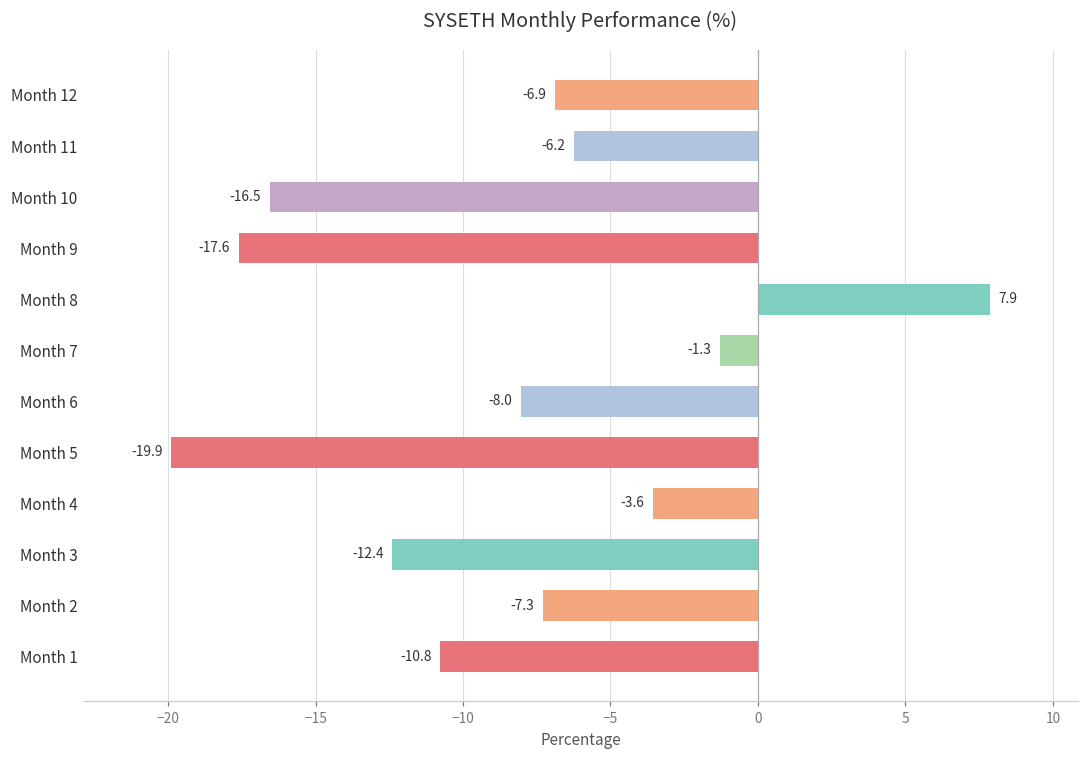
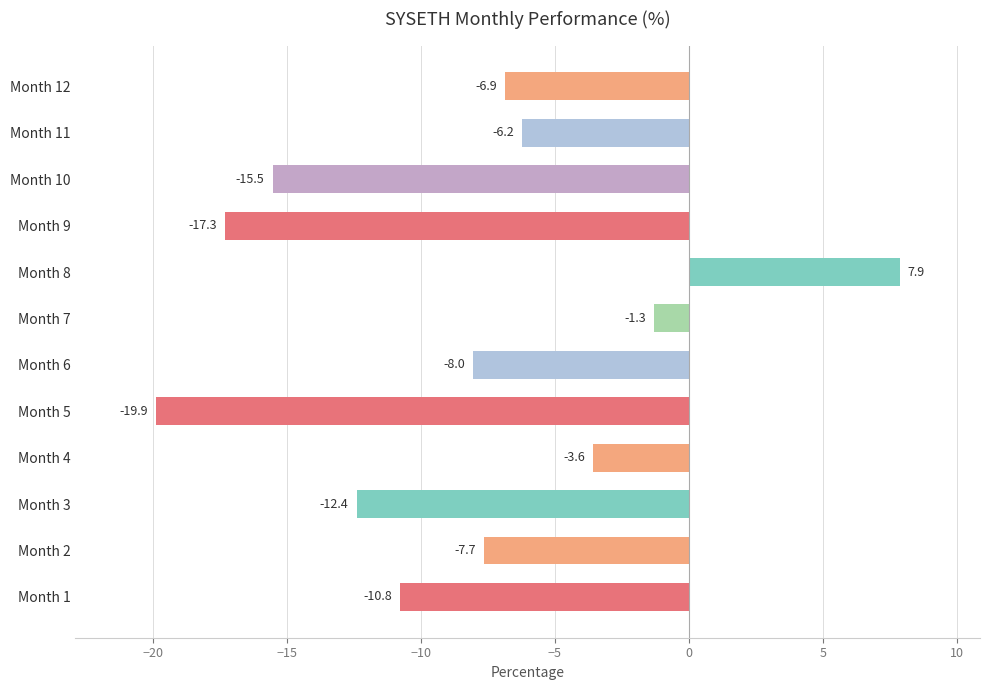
  {
    "Month 12": -6.9,
    "Month 11": -6.2,
-   "Month 10": -16.5,
-   "Month 9": -17.6,
+   "Month 10": -15.5,
+   "Month 9": -17.3,
    "Month 8": 7.9,
    "Month 7": -1.3,
    "Month 6": -8.0,
    "Month 5": -19.9,
    "Month 4": -3.6,
    "Month 3": -12.4,
-   "Month 2": -7.3,
+   "Month 2": -7.7,
    "Month 1": -10.8
  }
